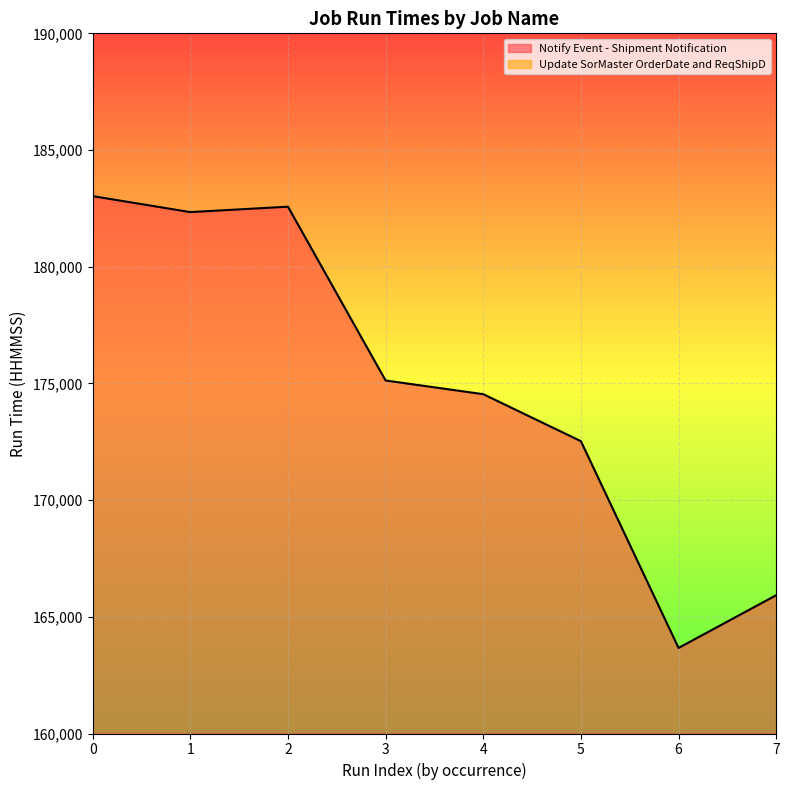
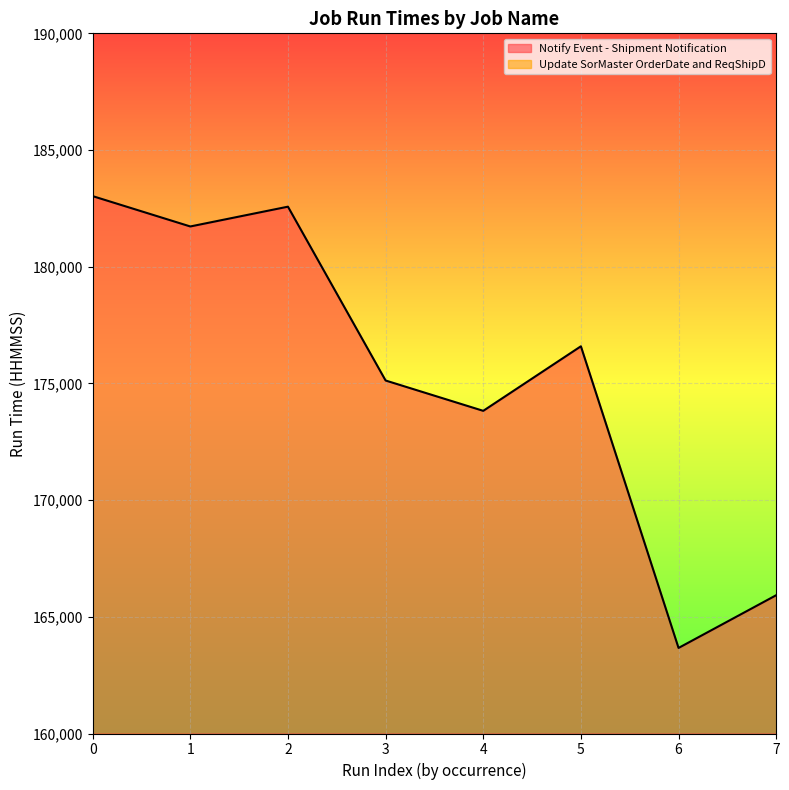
  {
    "Notify Event - Shipment Notification": {
      "0": "183,000",
-     "1": "182,300",
+     "1": "181,700",
      "2": "182,600",
      "3": "175,100",
-     "4": "174,500",
-     "5": "172,500",
+     "4": "173,800",
+     "5": "176,600",
      "6": "163,700",
      "7": "165,900"
    },
    "Update SorMaster OrderDate and ReqShipD": {
      "0": "160,000",
      "1": "160,000"
    }
  }
